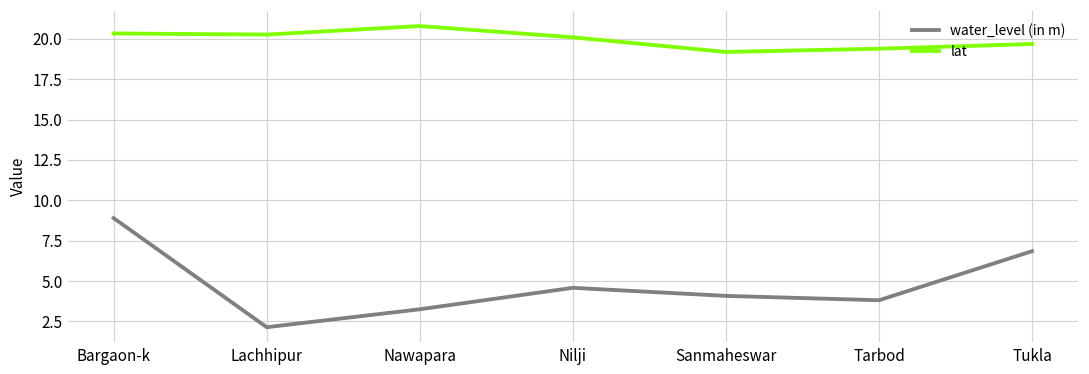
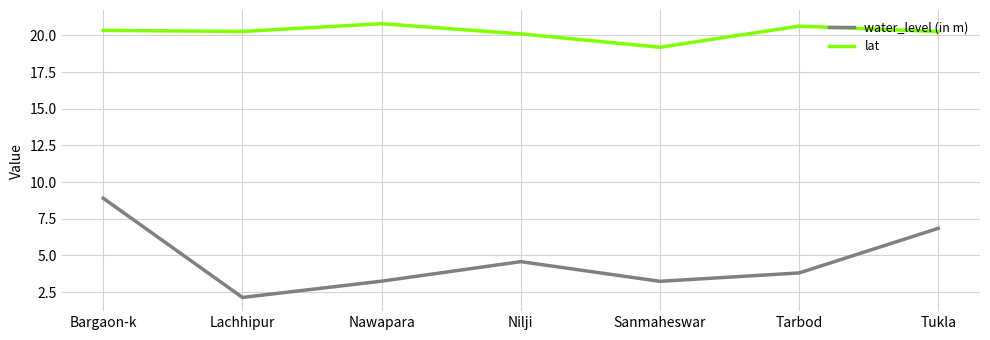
  {
    "water_level (in m)": {
      "Bargaon-k": 8.9,
      "Lachhipur": 2.1,
      "Nawapara": 3.3,
      "Nilji": 4.6,
-     "Sanmaheswar": 4.1,
+     "Sanmaheswar": 3.2,
      "Tarbod": 3.8,
      "Tukla": 6.9
    },
    "lat": {
      "Bargaon-k": 20.3,
      "Lachhipur": 20.3,
      "Nawapara": 20.8,
      "Nilji": 20.1,
      "Sanmaheswar": 19.2,
-     "Tarbod": 19.4,
-     "Tukla": 19.7
+     "Tarbod": 20.6,
+     "Tukla": 20.3
    }
  }
